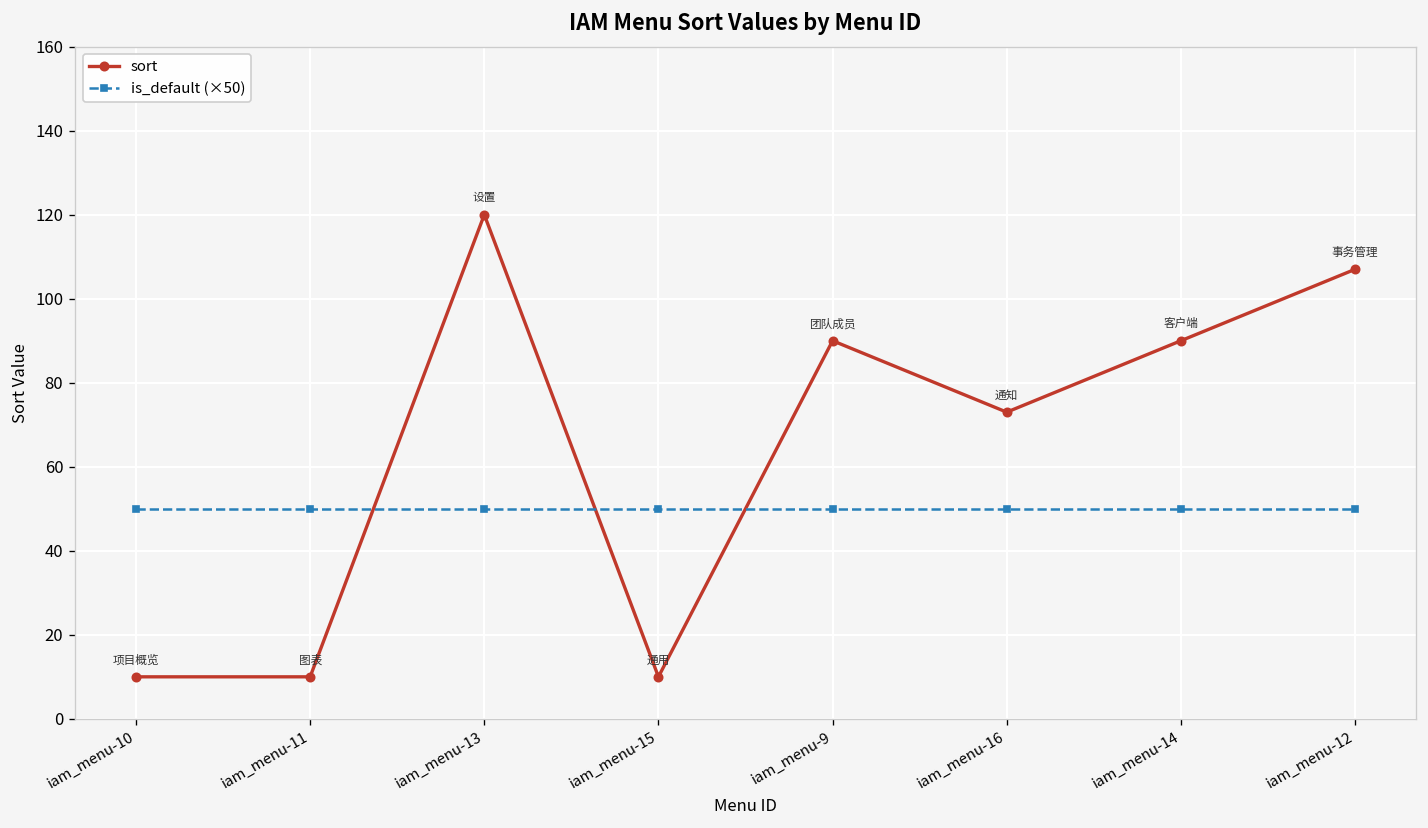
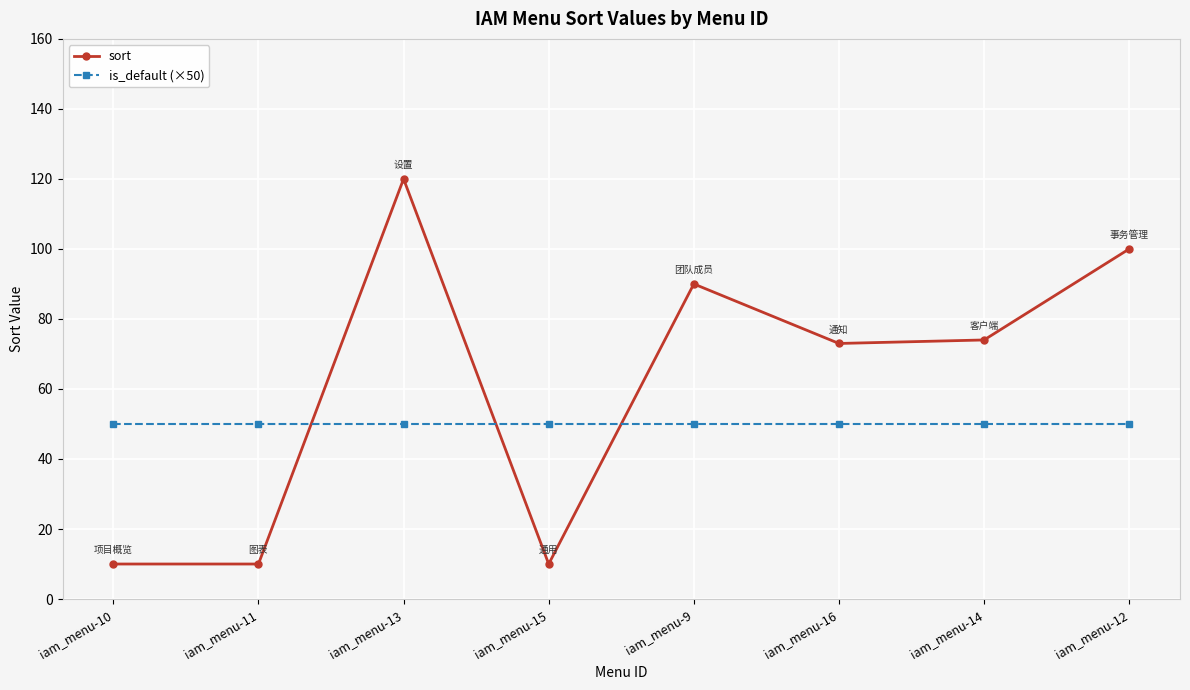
  {
    "sort": {
      "iam_menu-10": 10,
      "iam_menu-11": 10,
      "iam_menu-13": 120,
      "iam_menu-15": 10,
      "iam_menu-9": 90,
      "iam_menu-16": 73,
-     "iam_menu-14": 90,
-     "iam_menu-12": 107
+     "iam_menu-14": 74,
+     "iam_menu-12": 100
    },
    "is_default (×50)": {
      "iam_menu-10": 50,
      "iam_menu-11": 50,
      "iam_menu-13": 50,
      "iam_menu-15": 50,
      "iam_menu-9": 50,
      "iam_menu-16": 50,
      "iam_menu-14": 50,
      "iam_menu-12": 50
    }
  }
